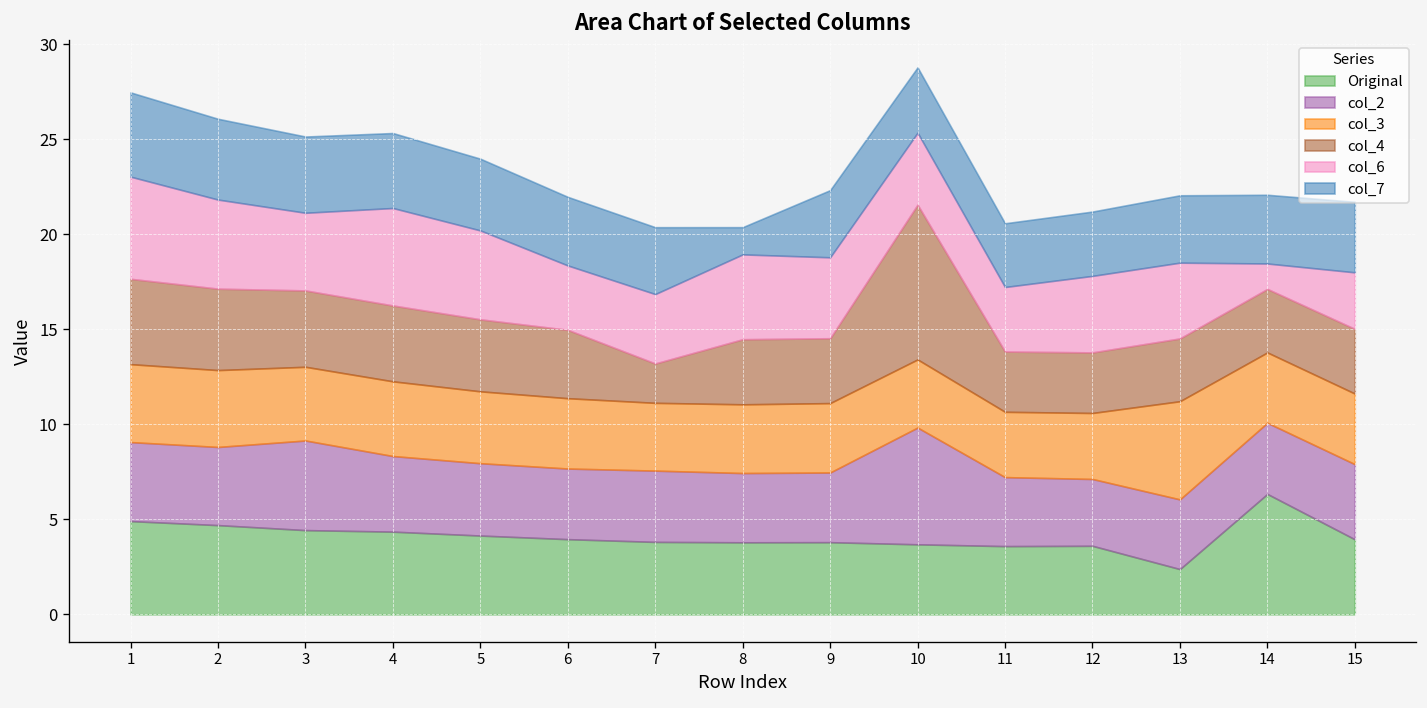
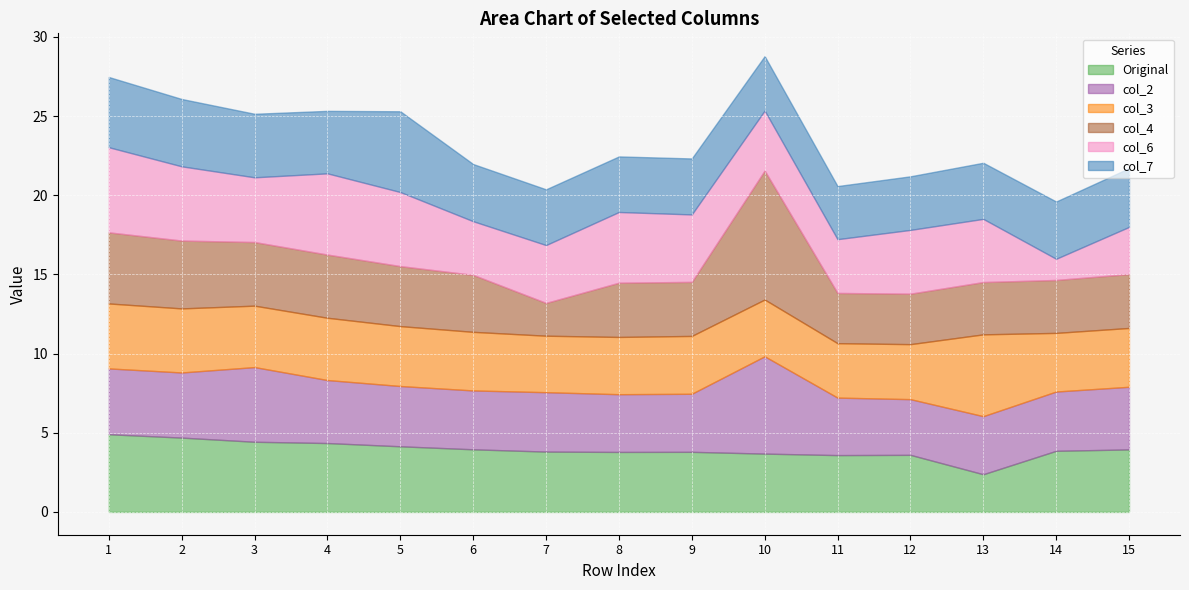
  {
    "Original": {
      "1": 4.9,
      "2": 4.7,
      "3": 4.4,
      "4": 4.4,
      "5": 4.1,
      "6": 4.0,
      "7": 3.8,
      "8": 3.8,
      "9": 3.8,
      "10": 3.7,
      "11": 3.6,
      "12": 3.6,
      "13": 2.4,
-     "14": 6.3,
+     "14": 3.9,
      "15": 3.9
    },
    "col_2": {
      "1": 4.2,
      "2": 4.1,
      "3": 4.7,
      "4": 4.0,
      "5": 3.8,
      "6": 3.7,
      "7": 3.8,
      "8": 3.6,
      "9": 3.7,
      "10": 6.1,
      "11": 3.6,
      "12": 3.5,
      "13": 3.7,
      "14": 3.7,
      "15": 4.0
    },
    "col_3": {
      "1": 4.1,
      "2": 4.0,
      "3": 3.9,
      "4": 3.9,
      "5": 3.8,
      "6": 3.7,
      "7": 3.6,
      "8": 3.6,
      "9": 3.7,
      "10": 3.6,
      "11": 3.4,
      "12": 3.5,
      "13": 5.2,
      "14": 3.7,
      "15": 3.7
    },
    "col_4": {
      "1": 4.5,
      "2": 4.3,
      "3": 4.0,
      "4": 4.0,
      "5": 3.8,
      "6": 3.6,
      "7": 2.1,
      "8": 3.4,
      "9": 3.4,
      "10": 8.1,
      "11": 3.2,
      "12": 3.2,
      "13": 3.3,
      "14": 3.3,
      "15": 3.4
    },
    "col_6": {
      "1": 5.4,
      "2": 4.7,
      "3": 4.1,
      "4": 5.1,
      "5": 4.7,
      "6": 3.4,
      "7": 3.7,
      "8": 4.5,
      "9": 4.3,
      "10": 3.8,
      "11": 3.4,
      "12": 4.0,
      "13": 4.0,
      "14": 1.3,
      "15": 3.0
    },
    "col_7": {
      "1": 4.4,
      "2": 4.3,
      "3": 4.0,
      "4": 3.9,
-     "5": 3.8,
+     "5": 5.1,
      "6": 3.6,
      "7": 3.5,
-     "8": 1.4,
+     "8": 3.5,
      "9": 3.5,
      "10": 3.4,
      "11": 3.4,
      "12": 3.4,
      "13": 3.5,
      "14": 3.6
    }
  }
